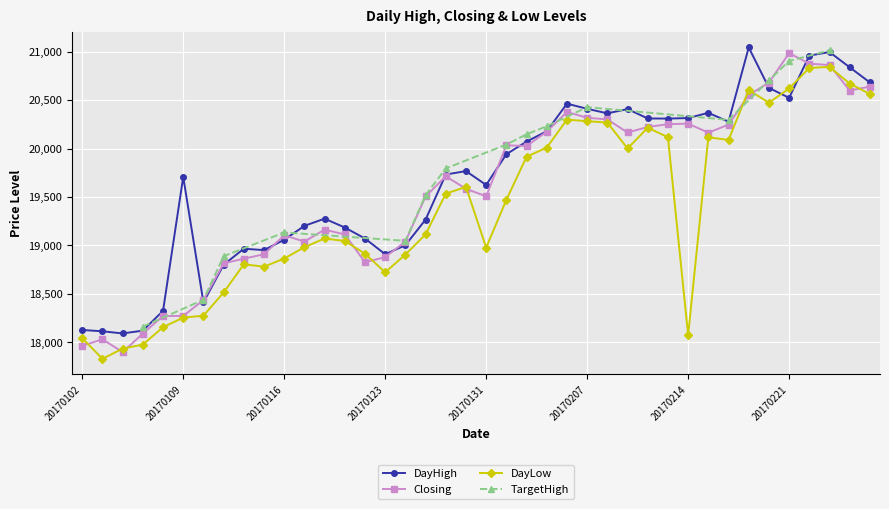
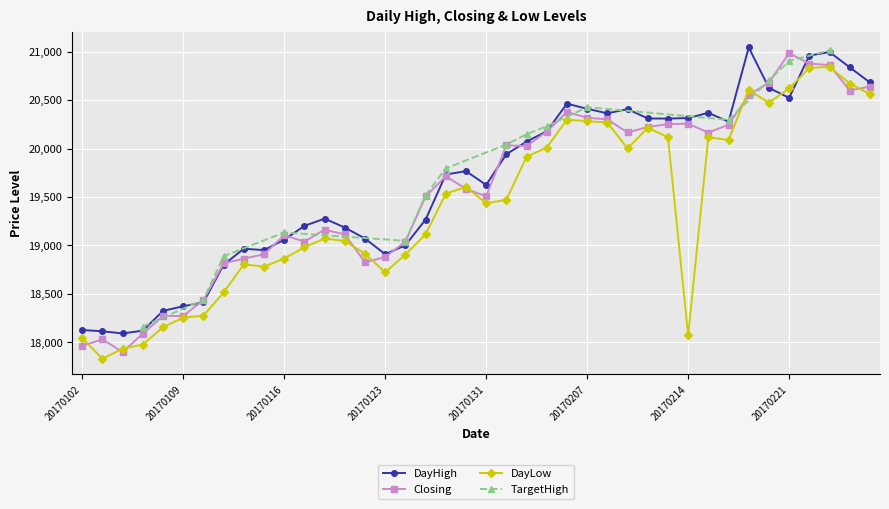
  {
    "DayHigh": {
      "20170102": "18,100",
-     "20170109": "19,700",
+     "20170109": "18,400",
      "20170116": "19,100",
      "20170123": "18,900",
      "20170131": "19,600",
      "20170214": "20,300",
      "20170221": "20,500"
    },
    "Closing": {
      "20170102": "18,000",
      "20170116": "19,100",
      "20170123": "18,900",
      "20170131": "19,500",
      "20170207": "20,300",
      "20170214": "20,300",
      "20170221": "21,000"
    },
    "DayLow": {
      "20170102": "18,000",
      "20170116": "18,900",
      "20170123": "18,700",
-     "20170131": "19,000",
+     "20170131": "19,400",
      "20170207": "20,300",
      "20170214": "18,100",
      "20170221": "20,600"
    },
    "TargetHigh": {
      "20170116": "19,100",
      "20170221": "20,900"
    }
  }
